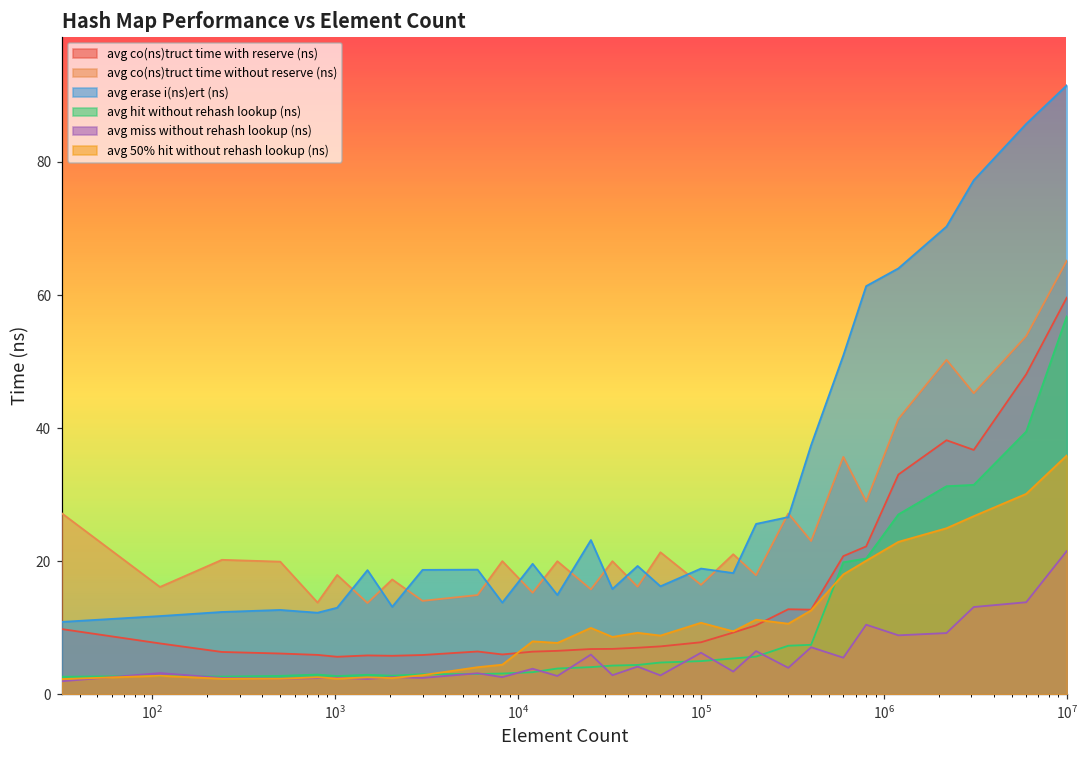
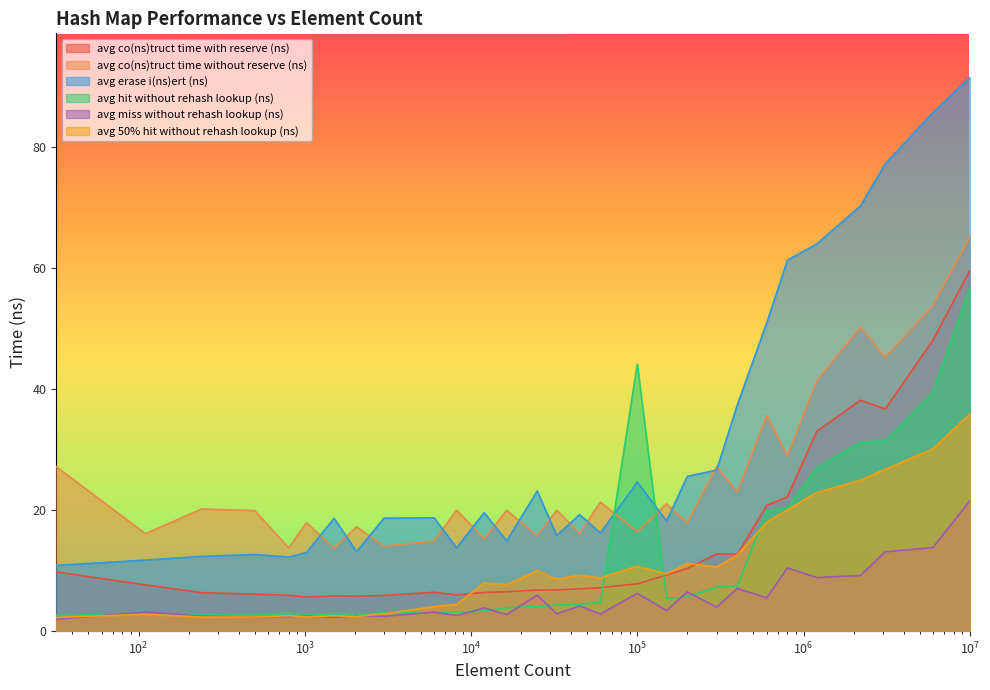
  {
    "avg erase i(ns)ert (ns)": {
-     "10^5": 19,
+     "10^5": 25,
      "10^7": 92
    },
    "avg hit without rehash lookup (ns)": {
-     "10^5": 5,
+     "10^5": 44,
      "10^7": 57
    },
    "avg miss without rehash lookup (ns)": {
      "10^5": 6,
      "10^7": 22
    }
  }
